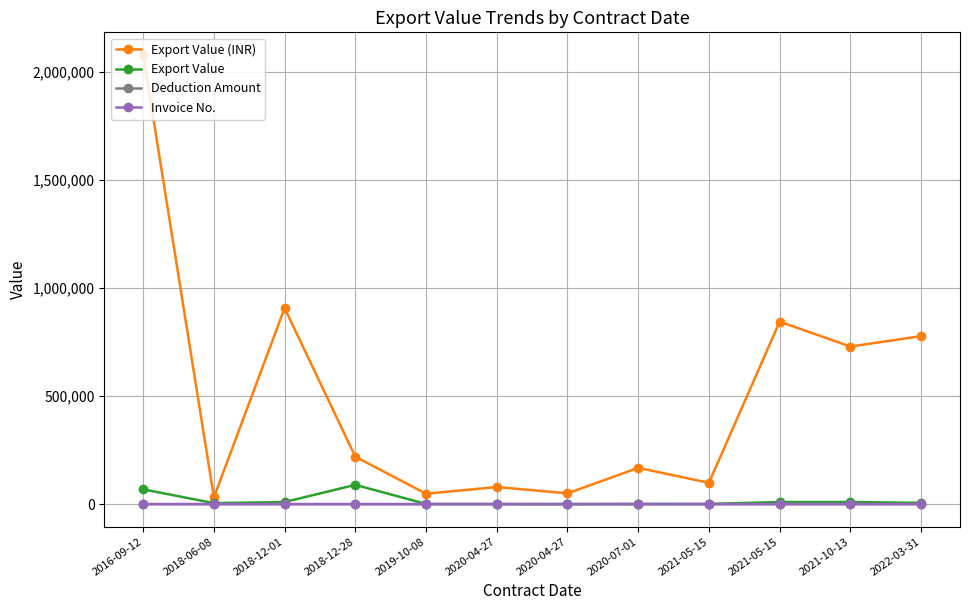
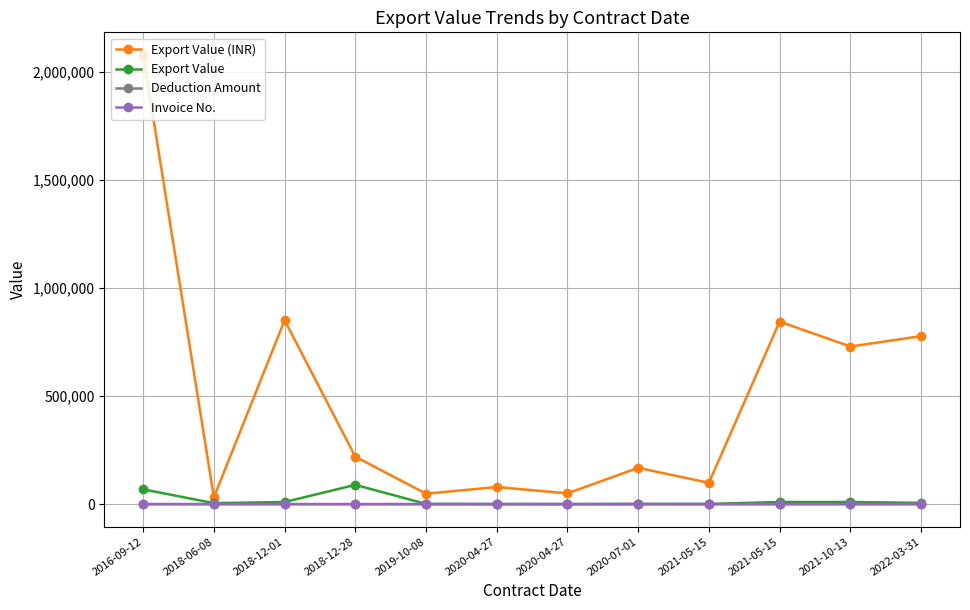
  {
    "Export Value (INR)": {
      "2018-06-08": "30,000",
-     "2018-12-01": "910,000",
+     "2018-12-01": "850,000",
      "2018-12-28": "220,000",
      "2019-10-08": "50,000",
      "2020-07-01": "170,000",
      "2021-10-13": "730,000",
      "2022-03-31": "780,000"
    },
    "Export Value": {
      "2016-09-12": "70,000",
      "2018-12-28": "90,000"
    },
    "Invoice No.": {
      "2016-09-12": "0",
      "2018-12-28": "0"
    }
  }
